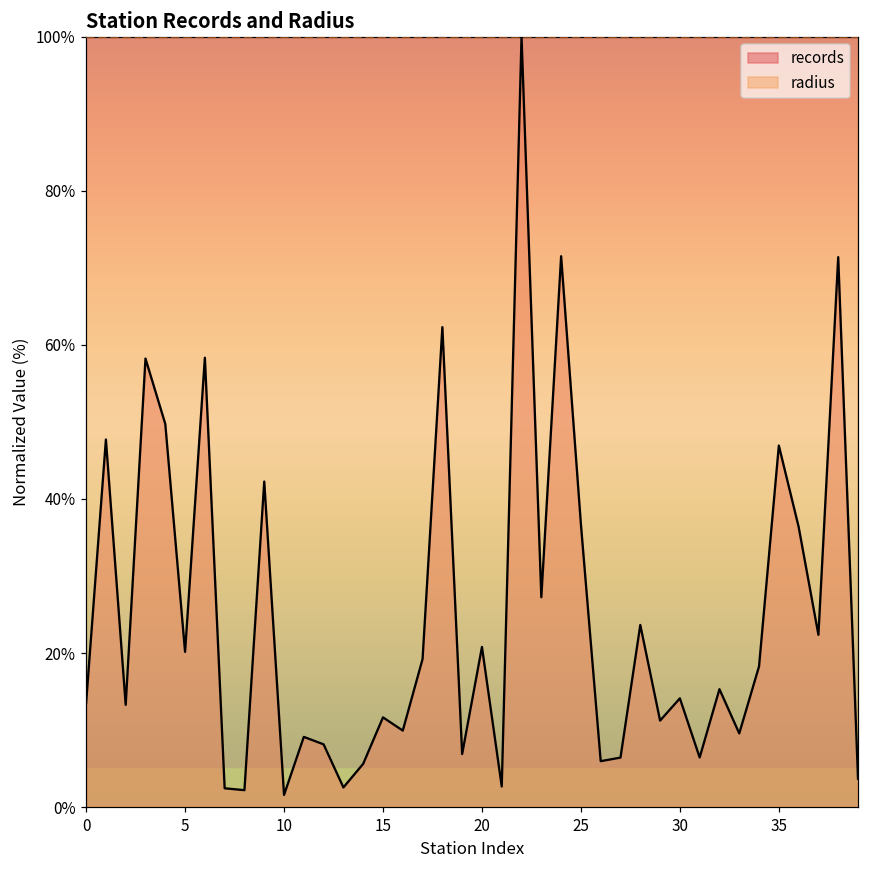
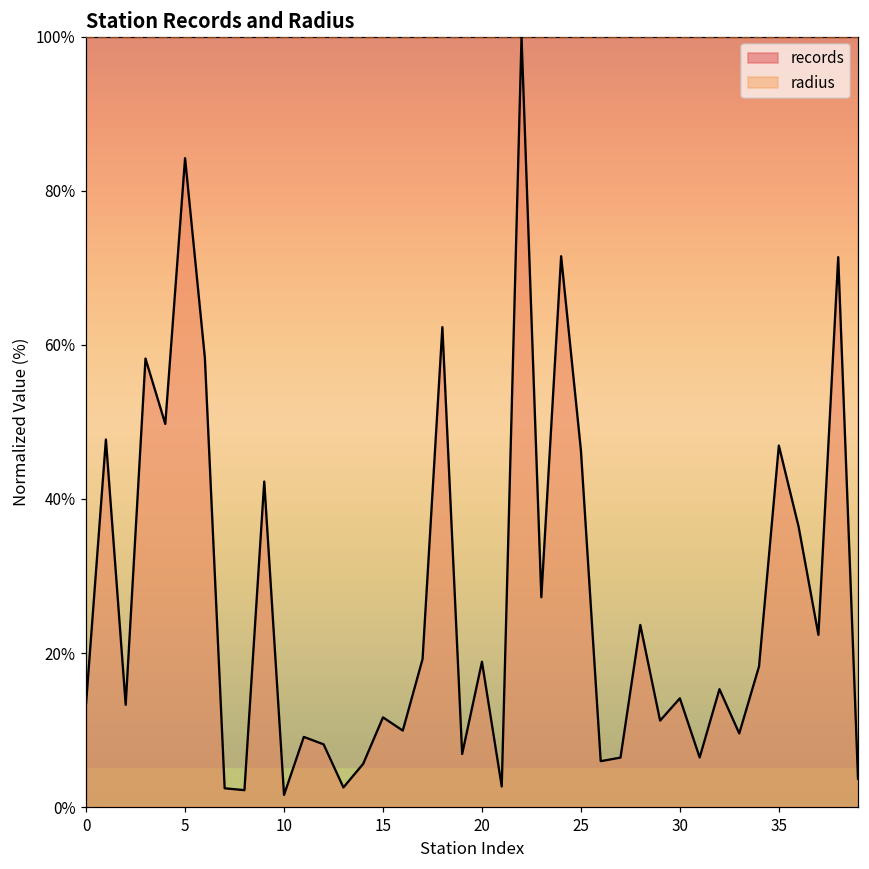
  {
    "records": {
      "0": "13%",
-     "5": "20%",
+     "5": "84%",
      "15": "12%",
-     "20": "21%",
-     "25": "37%",
+     "20": "19%",
+     "25": "46%",
      "30": "14%",
      "35": "47%"
    },
    "radius": {
      "0": "100%",
      "5": "100%",
      "10": "100%",
      "15": "100%",
      "20": "100%",
      "25": "100%",
      "30": "100%",
      "35": "100%"
    }
  }
